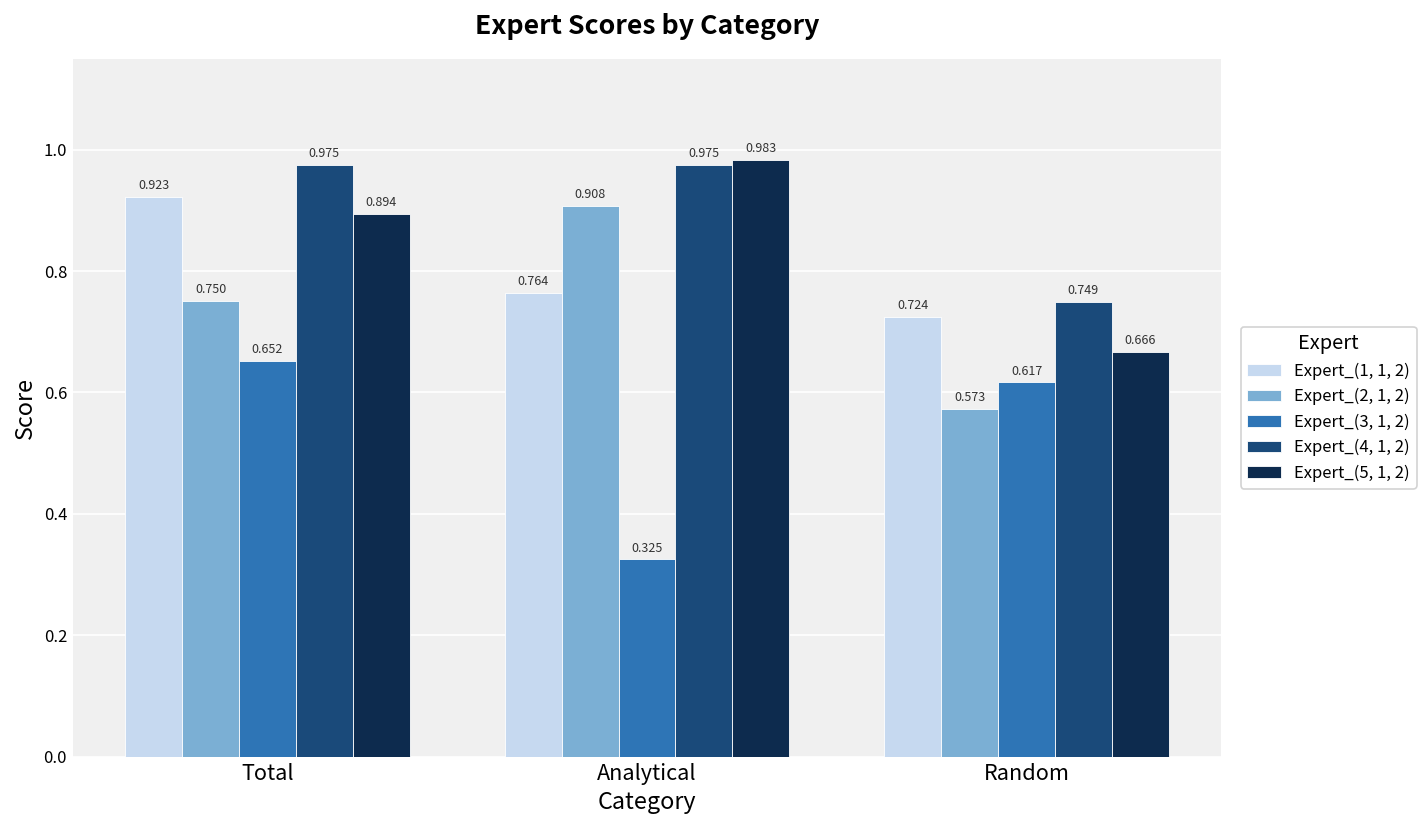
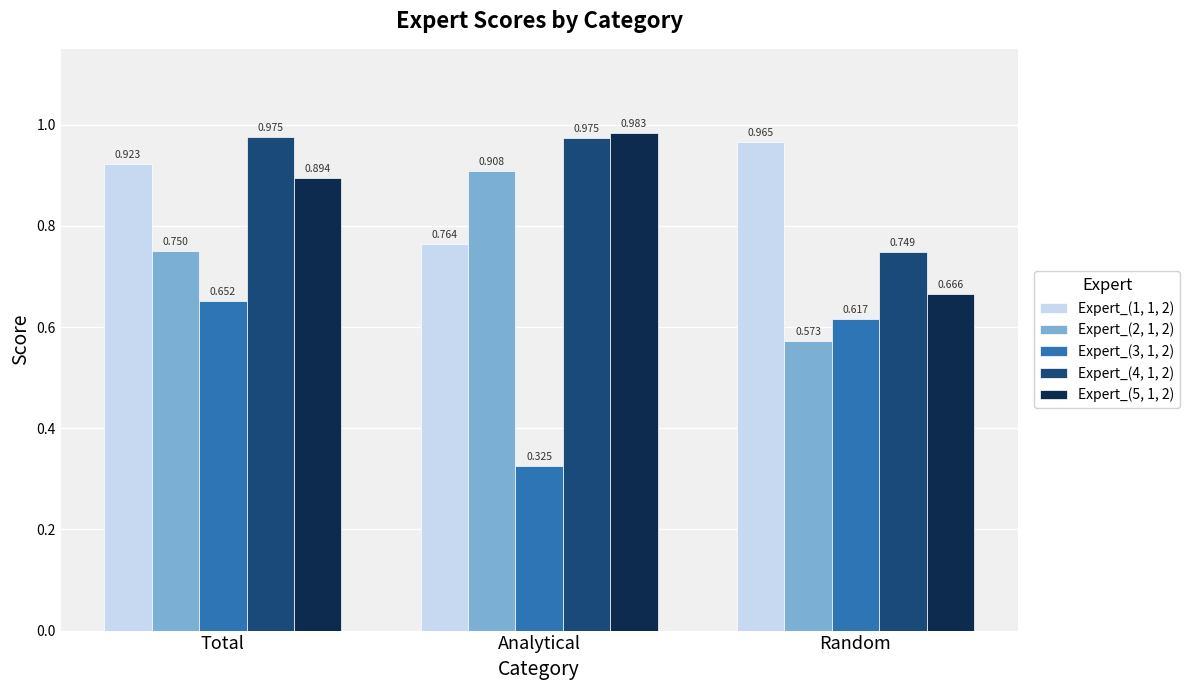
  {
    "Expert_(1, 1, 2)": {
      "Total": 0.923,
      "Analytical": 0.764,
-     "Random": 0.724
+     "Random": 0.965
    },
    "Expert_(2, 1, 2)": {
      "Total": 0.750,
      "Analytical": 0.908,
      "Random": 0.573
    },
    "Expert_(3, 1, 2)": {
      "Total": 0.652,
      "Analytical": 0.325,
      "Random": 0.617
    }
  }
